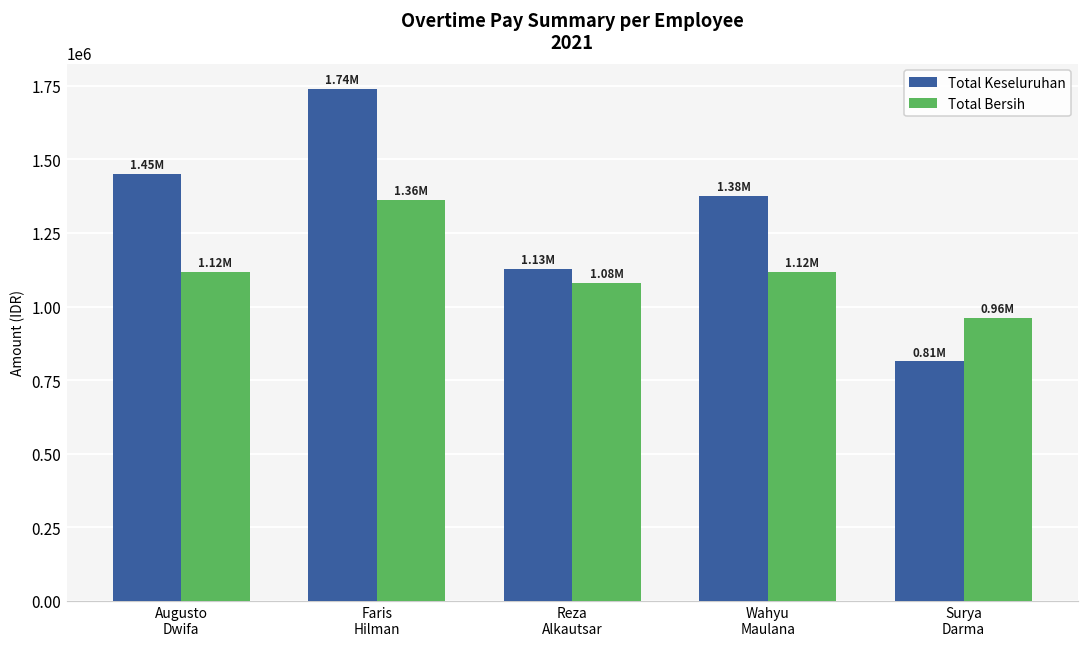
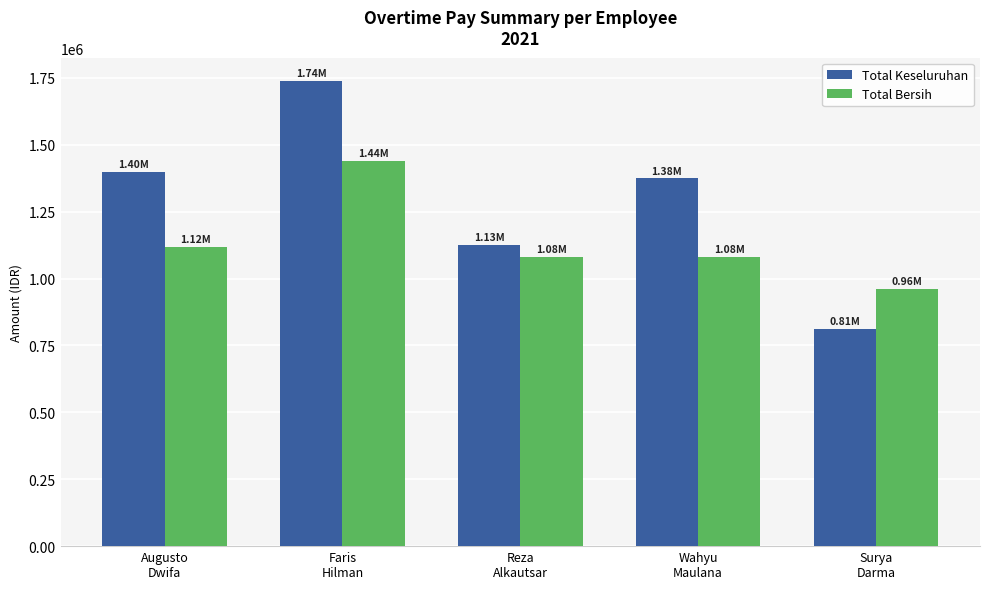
  {
    "Total Keseluruhan": {
-     "Augusto Dwifa": "1.45M",
+     "Augusto Dwifa": "1.40M",
      "Faris Hilman": "1.74M",
      "Reza Alkautsar": "1.13M",
      "Wahyu Maulana": "1.38M",
      "Surya Darma": "0.81M"
    },
    "Total Bersih": {
      "Augusto Dwifa": "1.12M",
-     "Faris Hilman": "1.36M",
+     "Faris Hilman": "1.44M",
      "Reza Alkautsar": "1.08M",
-     "Wahyu Maulana": "1.12M",
+     "Wahyu Maulana": "1.08M",
      "Surya Darma": "0.96M"
    }
  }
